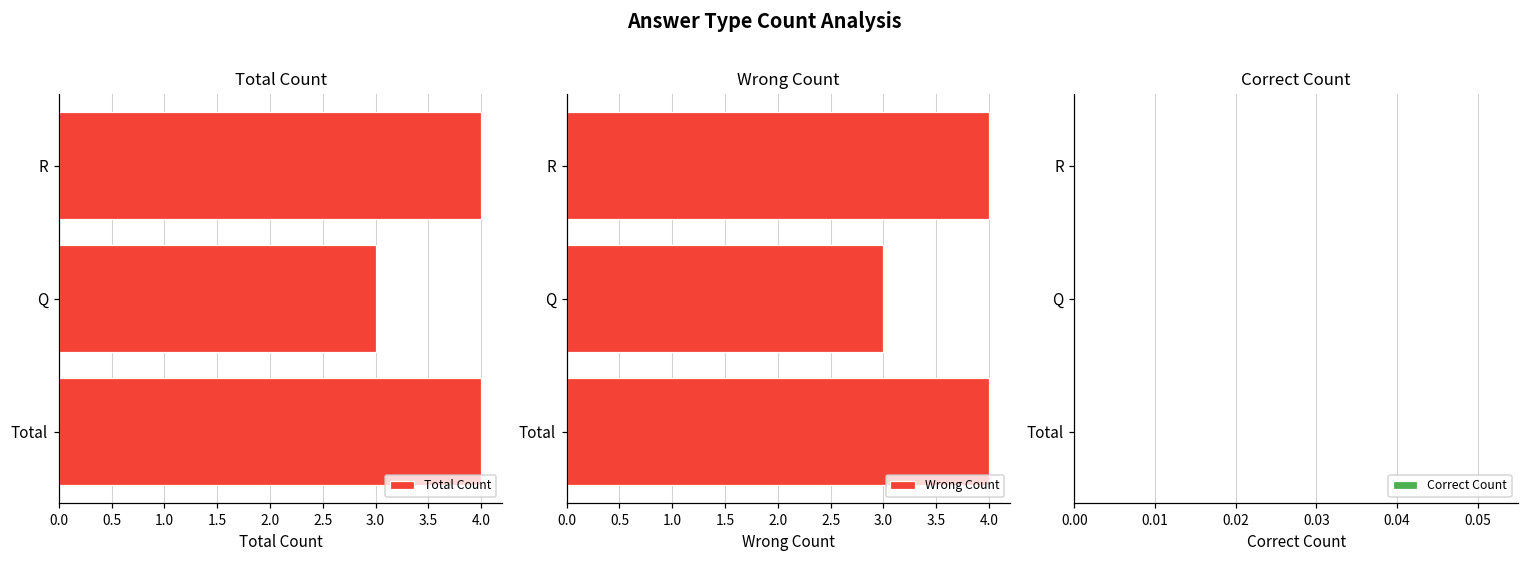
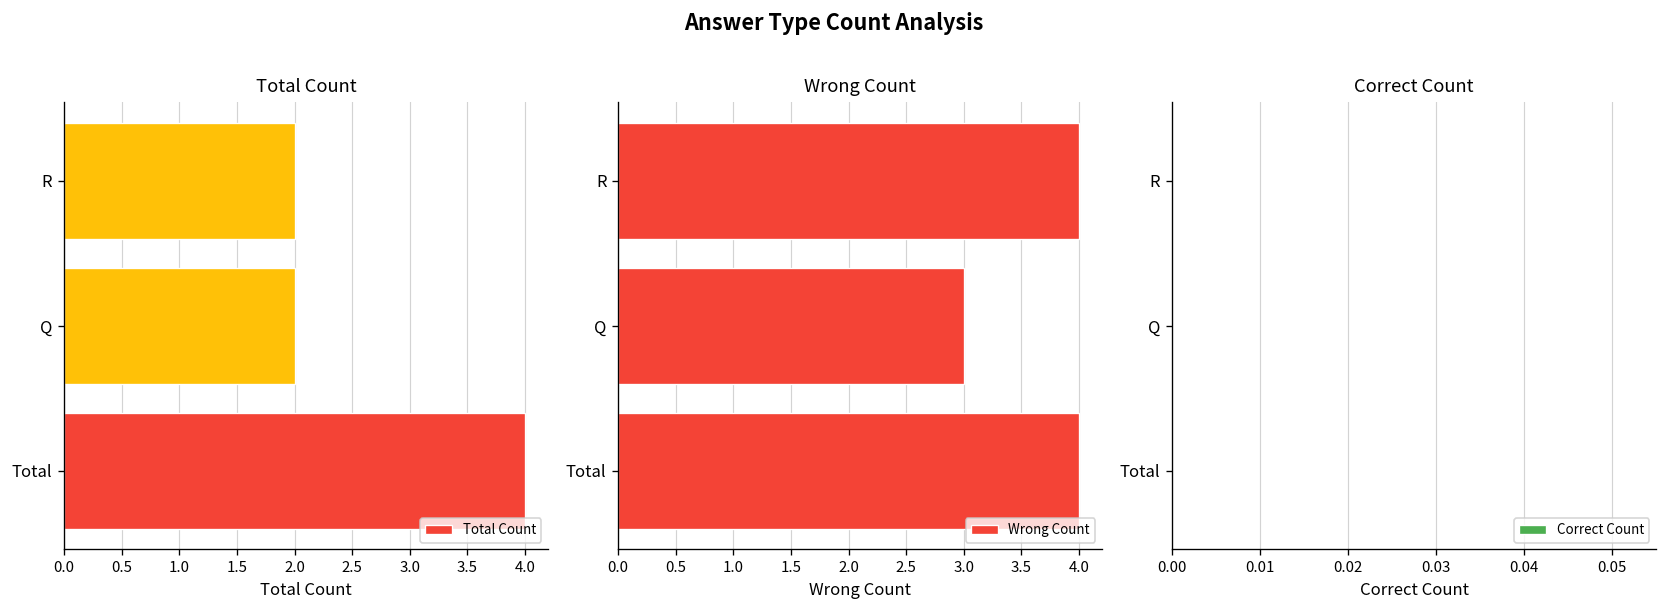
  {
    "Total Count": {
-     "R": 4,
-     "Q": 3,
+     "R": 2,
+     "Q": 2,
      "Total": 4
    },
    "Wrong Count": {
      "R": 4.0,
      "Q": 3.0,
      "Total": 4.0
    },
    "Correct Count": {
      "R": 0.000,
      "Q": 0.000,
      "Total": 0.000
    }
  }
